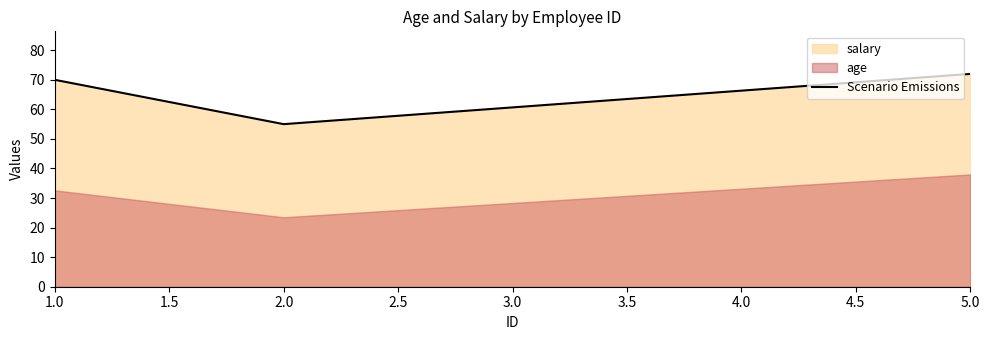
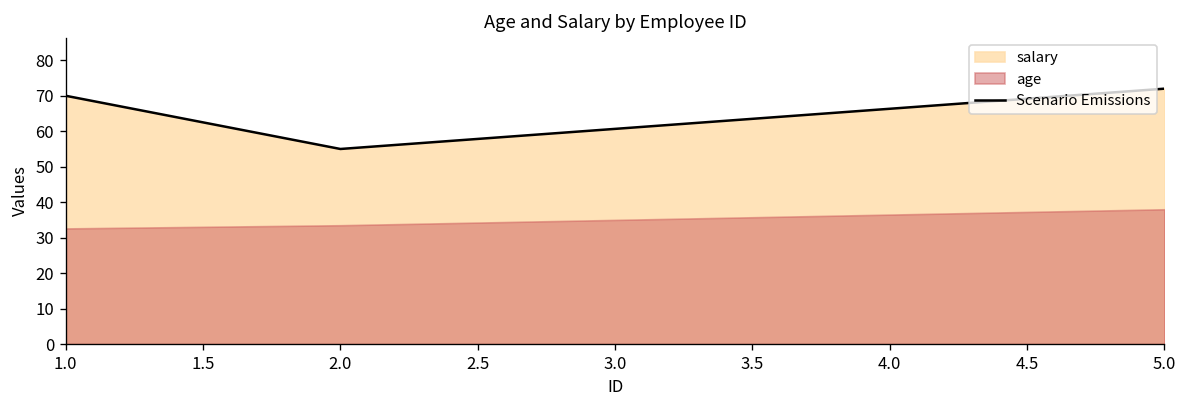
  {
    "salary": {
      "1.0": 70,
      "2.0": 55,
      "5.0": 72
    },
    "age": {
      "1.0": 33,
-     "2.0": 24,
+     "2.0": 34,
      "5.0": 38
    }
  }
